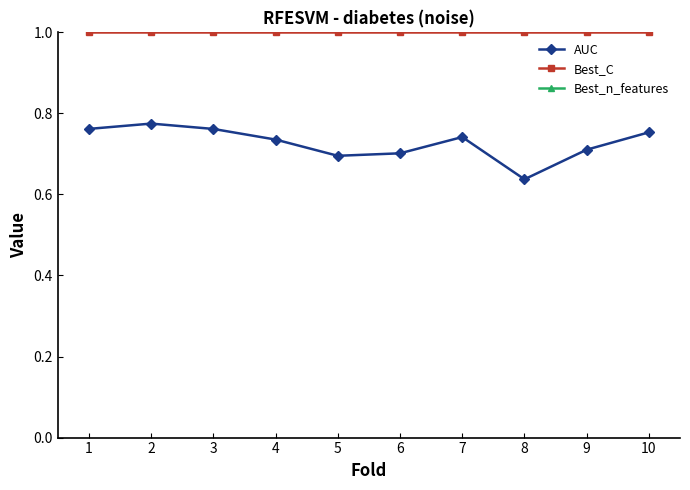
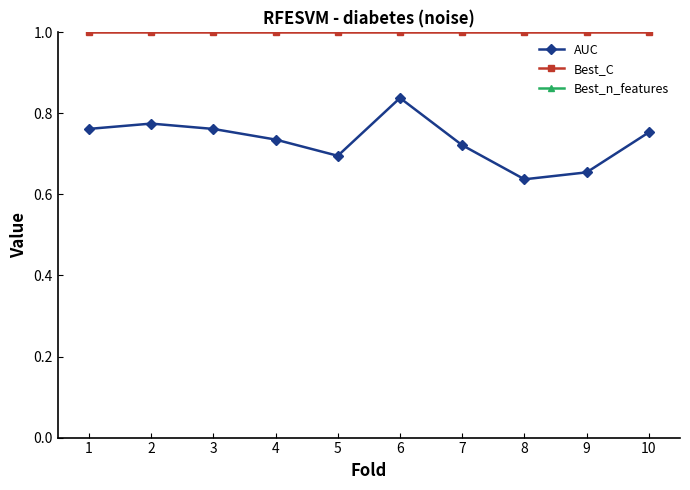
  {
    "AUC": {
      "1": 0.76,
      "2": 0.77,
      "3": 0.76,
      "4": 0.74,
      "5": 0.70,
-     "6": 0.70,
-     "7": 0.74,
+     "6": 0.84,
+     "7": 0.72,
      "8": 0.64,
-     "9": 0.71,
+     "9": 0.65,
      "10": 0.75
    },
    "Best_C": {
      "1": 1.00,
      "2": 1.00,
      "3": 1.00,
      "4": 1.00,
      "5": 1.00,
      "6": 1.00,
      "7": 1.00,
      "8": 1.00,
      "9": 1.00,
      "10": 1.00
    }
  }
